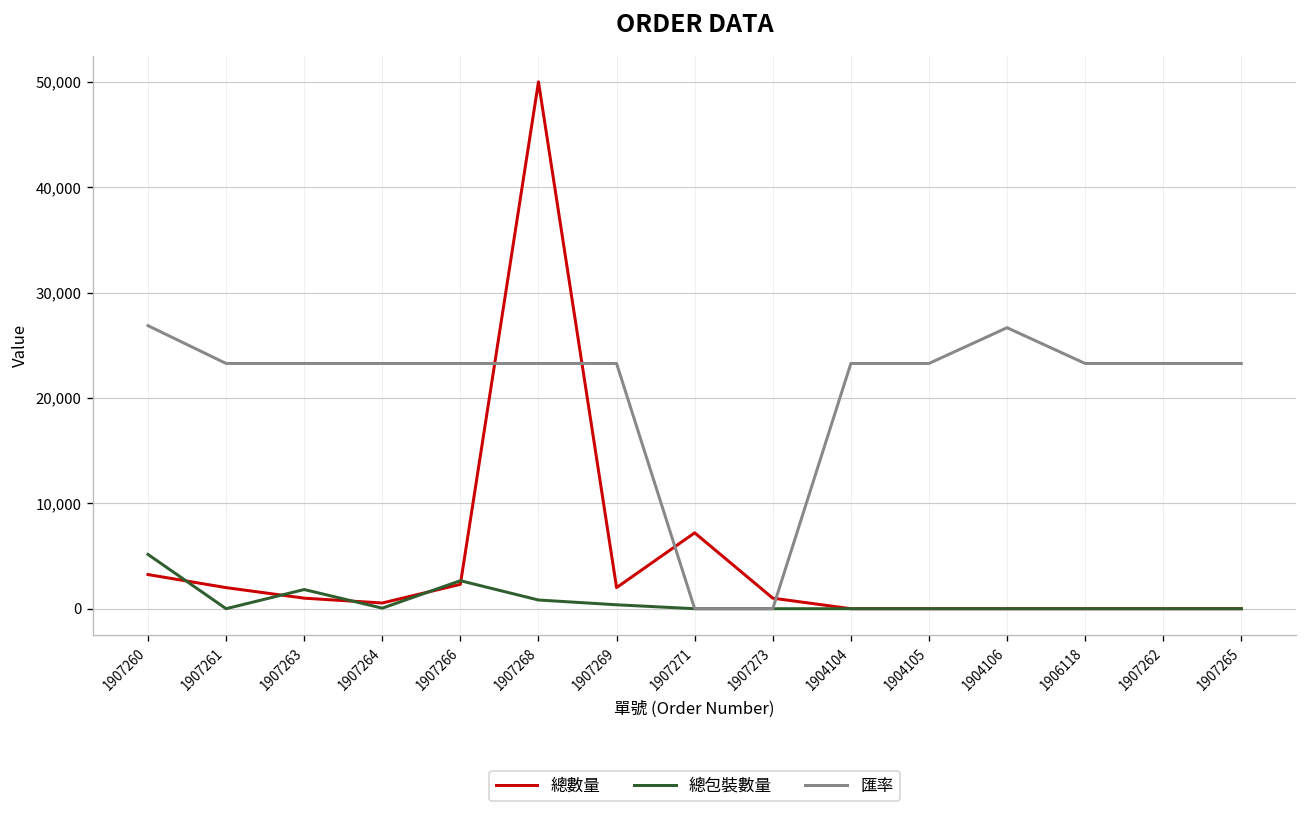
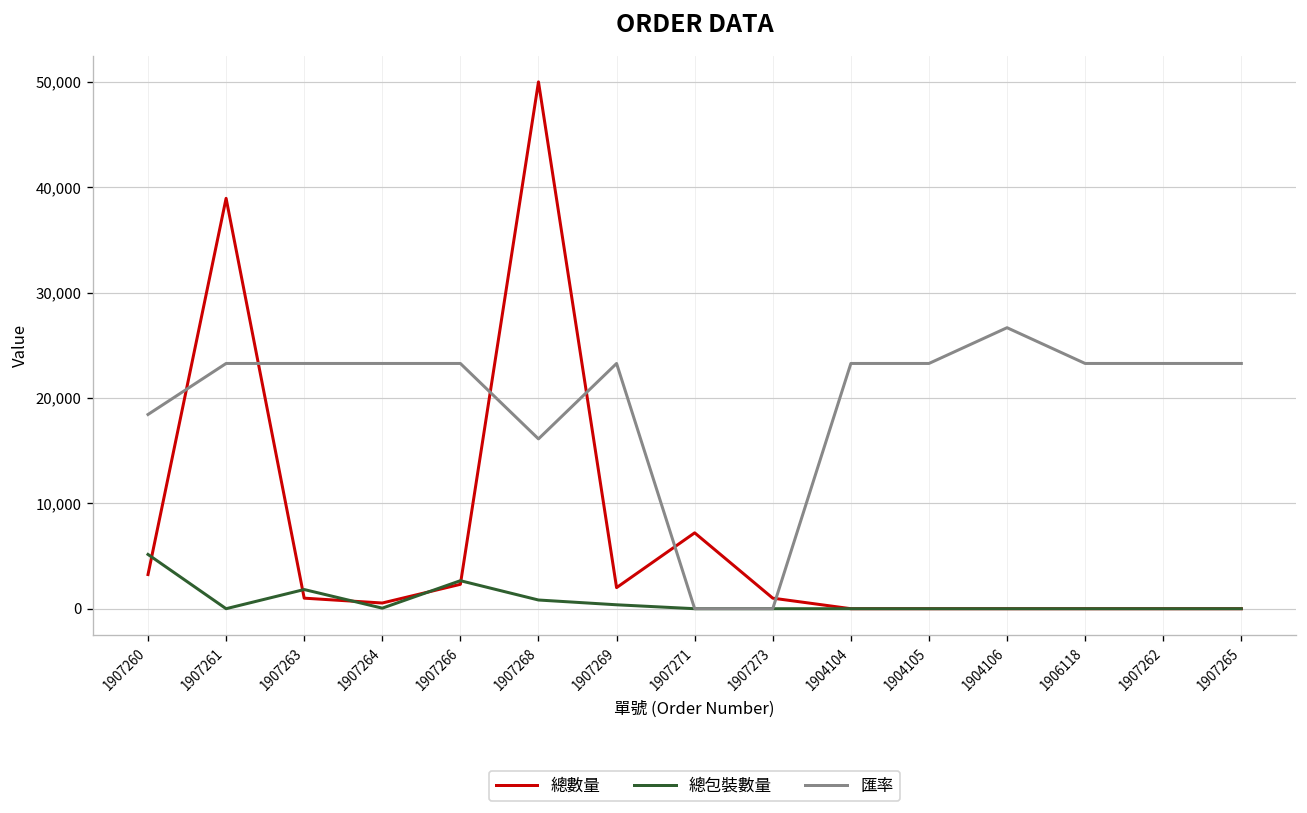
  {
    "總數量": {
      "1907260": "3,000",
-     "1907261": "2,000",
+     "1907261": "39,000",
      "1907263": "1,000",
      "1907264": "1,000",
      "1907266": "2,000",
      "1907268": "50,000",
      "1907269": "2,000",
      "1907271": "7,000",
      "1907273": "1,000"
    },
    "總包裝數量": {
      "1907260": "5,000",
      "1907261": "0",
      "1907263": "2,000",
      "1907264": "0",
      "1907266": "3,000",
      "1907268": "1,000",
      "1907269": "0"
    },
    "匯率": {
-     "1907260": "27,000",
+     "1907260": "18,000",
      "1907261": "23,000",
      "1907263": "23,000",
      "1907264": "23,000",
      "1907266": "23,000",
-     "1907268": "23,000",
+     "1907268": "16,000",
      "1907269": "23,000",
      "1904104": "23,000",
      "1904105": "23,000",
      "1904106": "27,000",
      "1906118": "23,000",
      "1907262": "23,000",
      "1907265": "23,000"
    }
  }
